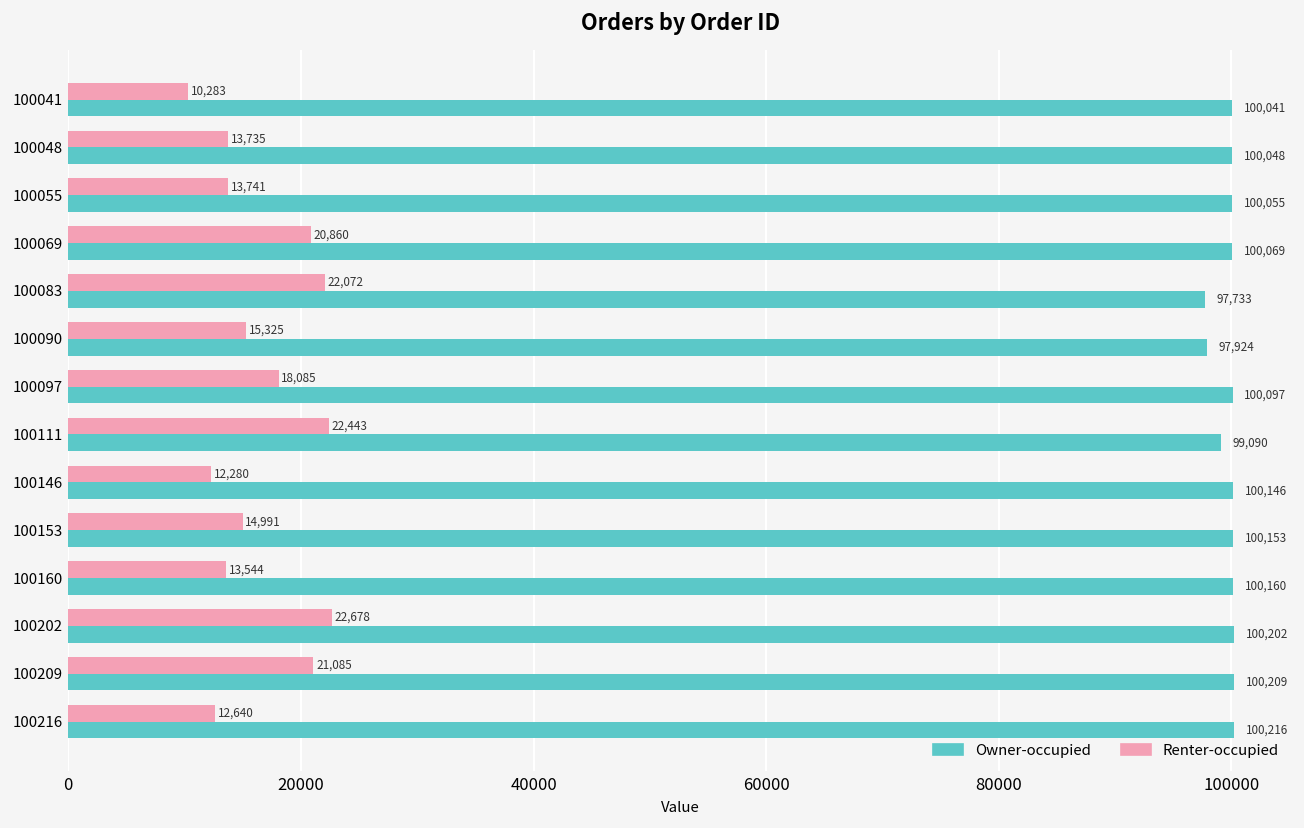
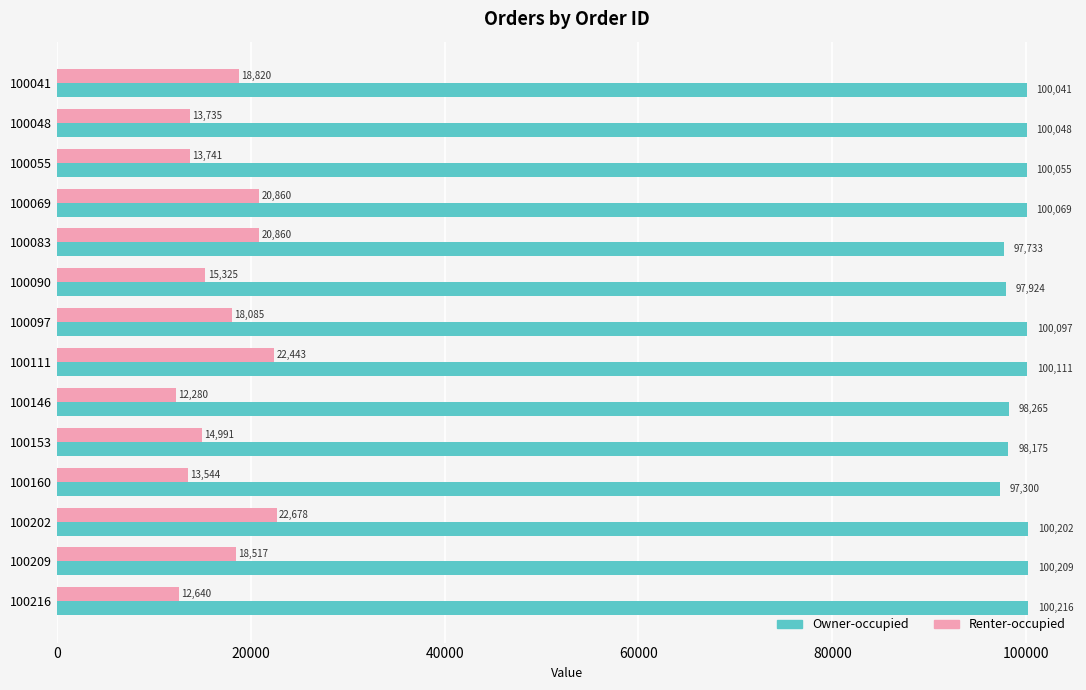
  {
    "Owner-occupied": {
      "100041": "100,041",
      "100048": "100,048",
      "100055": "100,055",
      "100069": "100,069",
      "100083": "97,733",
      "100090": "97,924",
      "100097": "100,097",
-     "100111": "99,090",
-     "100146": "100,146",
-     "100153": "100,153",
-     "100160": "100,160",
+     "100111": "100,111",
+     "100146": "98,265",
+     "100153": "98,175",
+     "100160": "97,300",
      "100202": "100,202",
      "100209": "100,209",
      "100216": "100,216"
    },
    "Renter-occupied": {
-     "100041": "10,283",
+     "100041": "18,820",
      "100048": "13,735",
      "100055": "13,741",
      "100069": "20,860",
-     "100083": "22,072",
+     "100083": "20,860",
      "100090": "15,325",
      "100097": "18,085",
      "100111": "22,443",
      "100146": "12,280",
      "100153": "14,991",
      "100160": "13,544",
      "100202": "22,678",
-     "100209": "21,085",
+     "100209": "18,517",
      "100216": "12,640"
    }
  }
